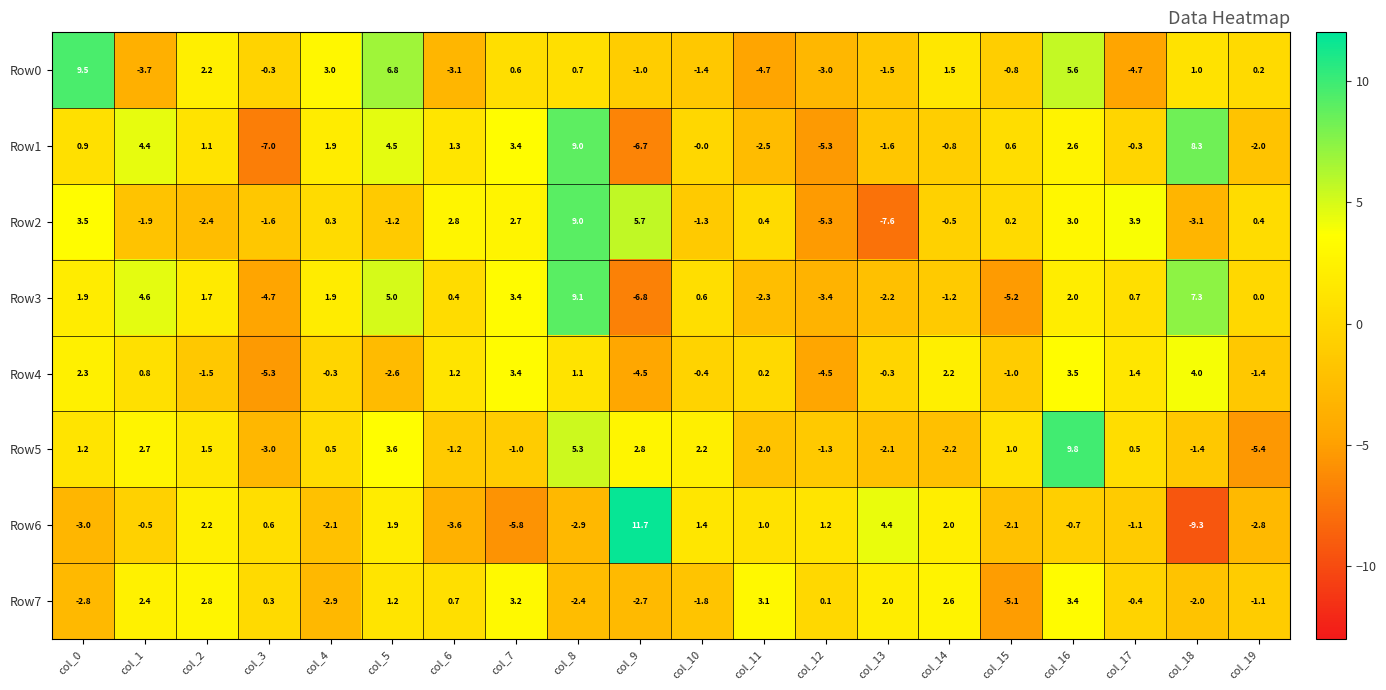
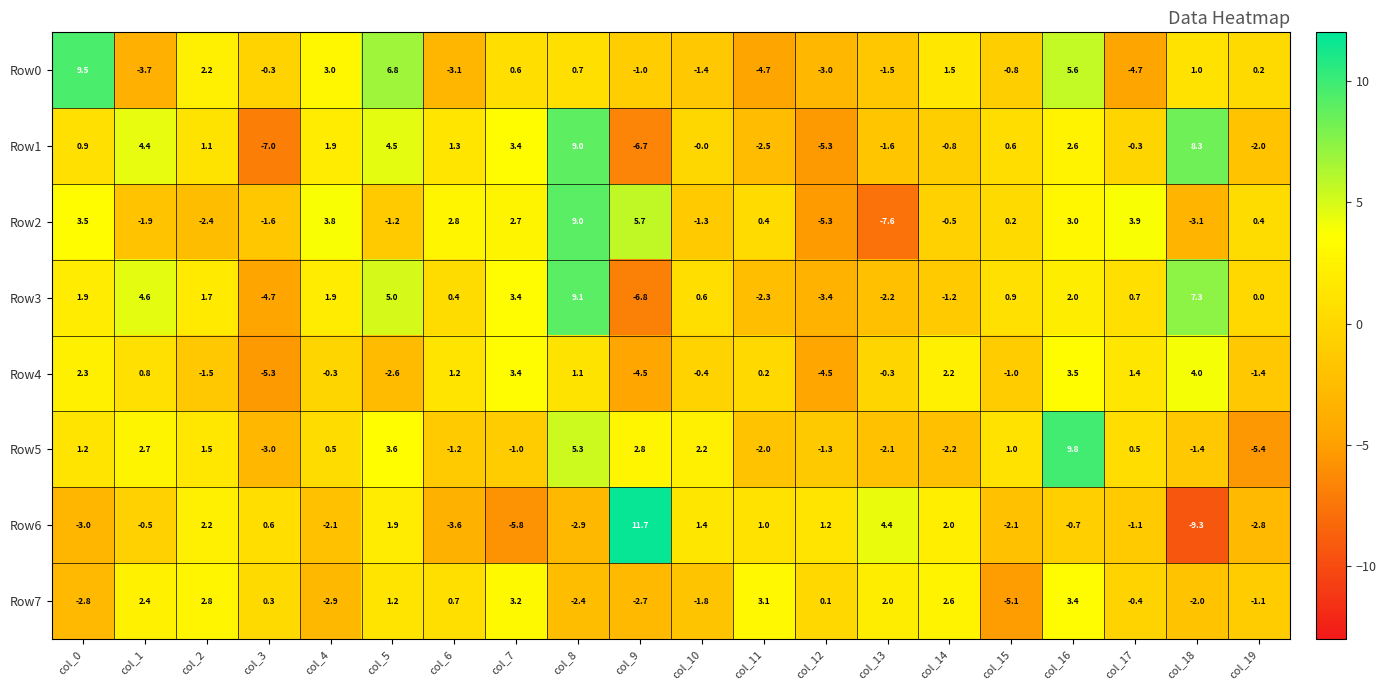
  {
    "Row0": {
      "col_0": 9.5,
      "col_1": -3.7,
      "col_2": 2.2,
      "col_3": -0.3,
      "col_4": 3.0,
      "col_5": 6.8,
      "col_6": -3.1,
      "col_7": 0.6,
      "col_8": 0.7,
      "col_9": -1.0,
      "col_10": -1.4,
      "col_11": -4.7,
      "col_12": -3.0,
      "col_13": -1.5,
      "col_14": 1.5,
      "col_15": -0.8,
      "col_16": 5.6,
      "col_17": -4.7,
      "col_18": 1.0,
      "col_19": 0.2
    },
    "Row1": {
      "col_0": 0.9,
      "col_1": 4.4,
      "col_2": 1.1,
      "col_3": -7.0,
      "col_4": 1.9,
      "col_5": 4.5,
      "col_6": 1.3,
      "col_7": 3.4,
      "col_8": 9.0,
      "col_9": -6.7,
      "col_10": -0.0,
      "col_11": -2.5,
      "col_12": -5.3,
      "col_13": -1.6,
      "col_14": -0.8,
      "col_15": 0.6,
      "col_16": 2.6,
      "col_17": -0.3,
      "col_18": 8.3,
      "col_19": -2.0
    },
    "Row2": {
      "col_0": 3.5,
      "col_1": -1.9,
      "col_2": -2.4,
      "col_3": -1.6,
-     "col_4": 0.3,
+     "col_4": 3.8,
      "col_5": -1.2,
      "col_6": 2.8,
      "col_7": 2.7,
      "col_8": 9.0,
      "col_9": 5.7,
      "col_10": -1.3,
      "col_11": 0.4,
      "col_12": -5.3,
      "col_13": -7.6,
      "col_14": -0.5,
      "col_15": 0.2,
      "col_16": 3.0,
      "col_17": 3.9,
      "col_18": -3.1,
      "col_19": 0.4
    },
    "Row3": {
      "col_0": 1.9,
      "col_1": 4.6,
      "col_2": 1.7,
      "col_3": -4.7,
      "col_4": 1.9,
      "col_5": 5.0,
      "col_6": 0.4,
      "col_7": 3.4,
      "col_8": 9.1,
      "col_9": -6.8,
      "col_10": 0.6,
      "col_11": -2.3,
      "col_12": -3.4,
      "col_13": -2.2,
      "col_14": -1.2,
-     "col_15": -5.2,
+     "col_15": 0.9,
      "col_16": 2.0,
      "col_17": 0.7,
      "col_18": 7.3,
      "col_19": 0.0
    },
    "Row4": {
      "col_0": 2.3,
      "col_1": 0.8,
      "col_2": -1.5,
      "col_3": -5.3,
      "col_4": -0.3,
      "col_5": -2.6,
      "col_6": 1.2,
      "col_7": 3.4,
      "col_8": 1.1,
      "col_9": -4.5,
      "col_10": -0.4,
      "col_11": 0.2,
      "col_12": -4.5,
      "col_13": -0.3,
      "col_14": 2.2,
      "col_15": -1.0,
      "col_16": 3.5,
      "col_17": 1.4,
      "col_18": 4.0,
      "col_19": -1.4
    },
    "Row5": {
      "col_0": 1.2,
      "col_1": 2.7,
      "col_2": 1.5,
      "col_3": -3.0,
      "col_4": 0.5,
      "col_5": 3.6,
      "col_6": -1.2,
      "col_7": -1.0,
      "col_8": 5.3,
      "col_9": 2.8,
      "col_10": 2.2,
      "col_11": -2.0,
      "col_12": -1.3,
      "col_13": -2.1,
      "col_14": -2.2,
      "col_15": 1.0,
      "col_16": 9.8,
      "col_17": 0.5,
      "col_18": -1.4,
      "col_19": -5.4
    },
    "Row6": {
      "col_0": -3.0,
      "col_1": -0.5,
      "col_2": 2.2,
      "col_3": 0.6,
      "col_4": -2.1,
      "col_5": 1.9,
      "col_6": -3.6,
      "col_7": -5.8,
      "col_8": -2.9,
      "col_9": 11.7,
      "col_10": 1.4,
      "col_11": 1.0,
      "col_12": 1.2,
      "col_13": 4.4,
      "col_14": 2.0,
      "col_15": -2.1,
      "col_16": -0.7,
      "col_17": -1.1,
      "col_18": -9.3,
      "col_19": -2.8
    },
    "Row7": {
      "col_0": -2.8,
      "col_1": 2.4,
      "col_2": 2.8,
      "col_3": 0.3,
      "col_4": -2.9,
      "col_5": 1.2,
      "col_6": 0.7,
      "col_7": 3.2,
      "col_8": -2.4,
      "col_9": -2.7,
      "col_10": -1.8,
      "col_11": 3.1,
      "col_12": 0.1,
      "col_13": 2.0,
      "col_14": 2.6,
      "col_15": -5.1,
      "col_16": 3.4,
      "col_17": -0.4,
      "col_18": -2.0,
      "col_19": -1.1
    }
  }
